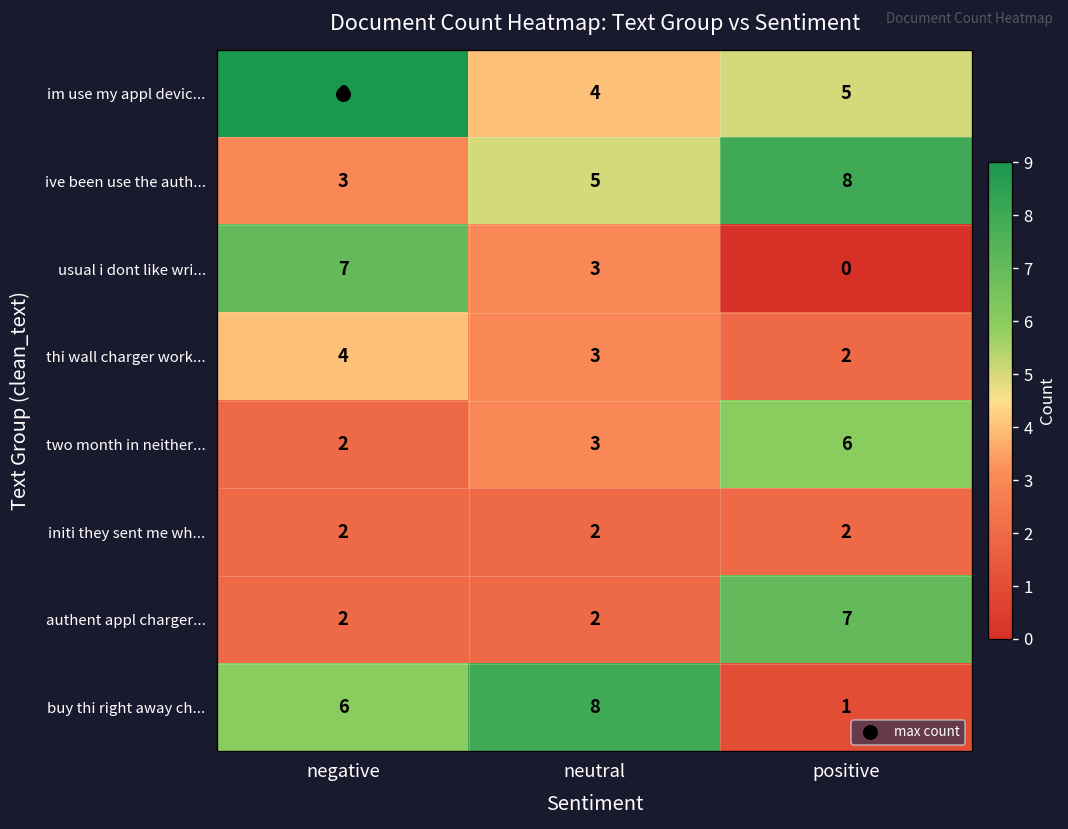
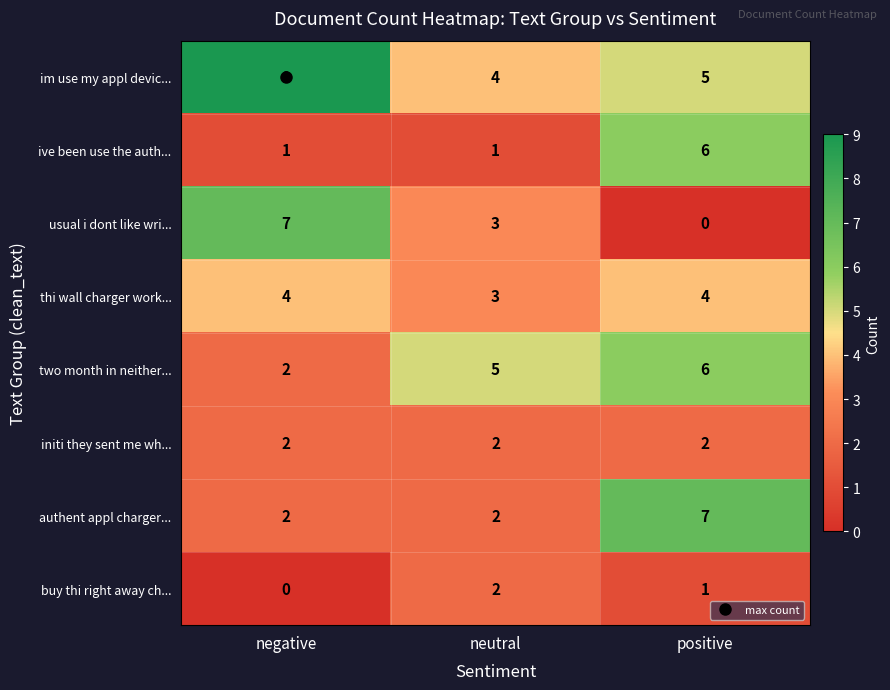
  {
    "im use my appl devic...": {
      "neutral": 4,
      "positive": 5
    },
    "ive been use the auth...": {
-     "negative": 3,
-     "neutral": 5,
-     "positive": 8
+     "negative": 1,
+     "neutral": 1,
+     "positive": 6
    },
    "usual i dont like wri...": {
      "negative": 7,
      "neutral": 3,
      "positive": 0
    },
    "thi wall charger work...": {
      "negative": 4,
      "neutral": 3,
-     "positive": 2
+     "positive": 4
    },
    "two month in neither...": {
      "negative": 2,
-     "neutral": 3,
+     "neutral": 5,
      "positive": 6
    },
    "initi they sent me wh...": {
      "negative": 2,
      "neutral": 2,
      "positive": 2
    },
    "authent appl charger...": {
      "negative": 2,
      "neutral": 2,
      "positive": 7
    },
    "buy thi right away ch...": {
-     "negative": 6,
-     "neutral": 8,
+     "negative": 0,
+     "neutral": 2,
      "positive": 1
    }
  }
